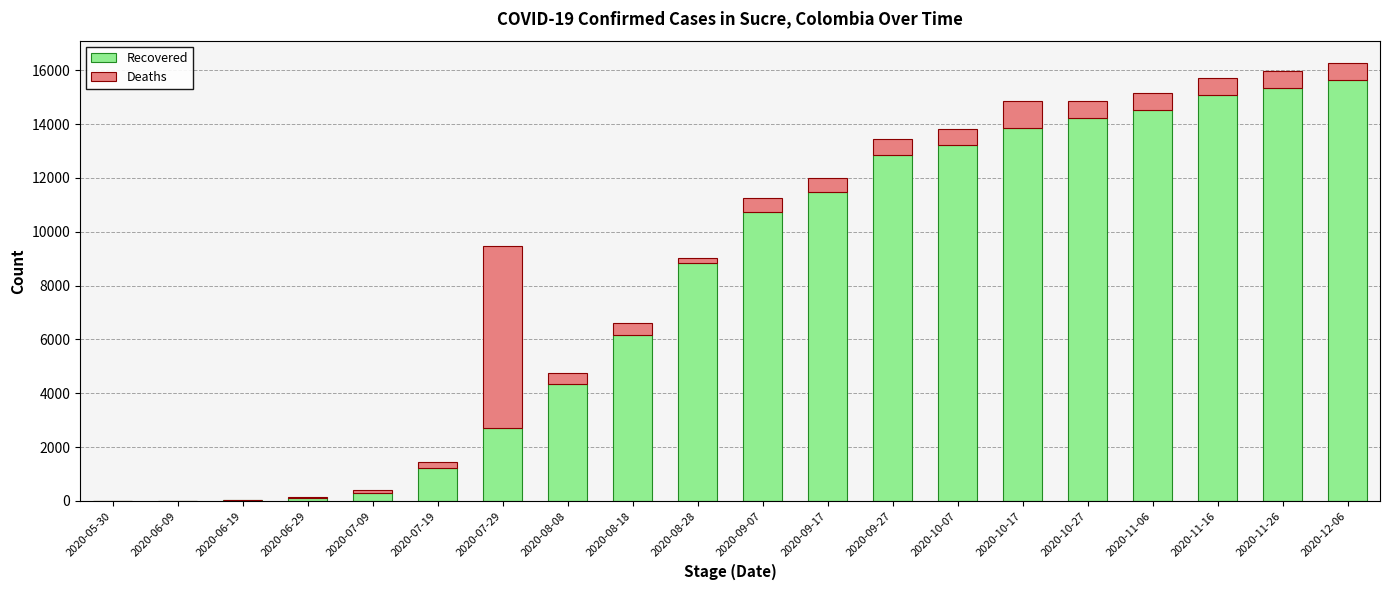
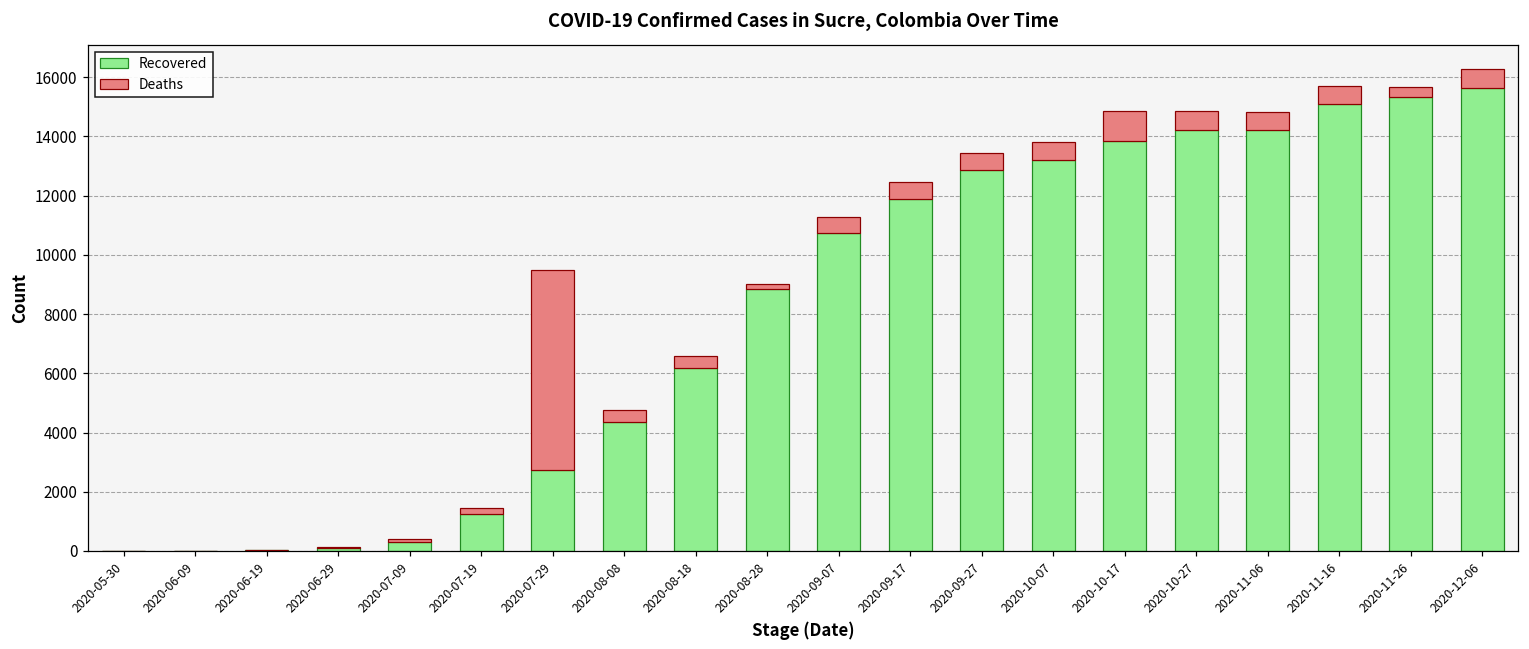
  {
    "Recovered": {
      "2020-06-29": 100,
      "2020-07-09": 300,
      "2020-07-19": 1200,
      "2020-07-29": 2700,
      "2020-08-08": 4400,
      "2020-08-18": 6200,
      "2020-08-28": 8900,
      "2020-09-07": 10700,
-     "2020-09-17": 11500,
+     "2020-09-17": 11900,
      "2020-09-27": 12900,
      "2020-10-07": 13200,
      "2020-10-17": 13800,
      "2020-10-27": 14200,
-     "2020-11-06": 14500,
+     "2020-11-06": 14200,
      "2020-11-16": 15100,
      "2020-11-26": 15300,
      "2020-12-06": 15600
    },
    "Deaths": {
      "2020-05-30": 0,
      "2020-07-09": 100,
      "2020-07-19": 200,
      "2020-07-29": 6800,
      "2020-08-08": 400,
      "2020-08-18": 400,
      "2020-08-28": 200,
      "2020-09-07": 500,
      "2020-09-17": 500,
      "2020-09-27": 600,
      "2020-10-07": 600,
      "2020-10-17": 1000,
      "2020-10-27": 600,
      "2020-11-06": 600,
      "2020-11-16": 600,
-     "2020-11-26": 600,
+     "2020-11-26": 300,
      "2020-12-06": 700
    }
  }
